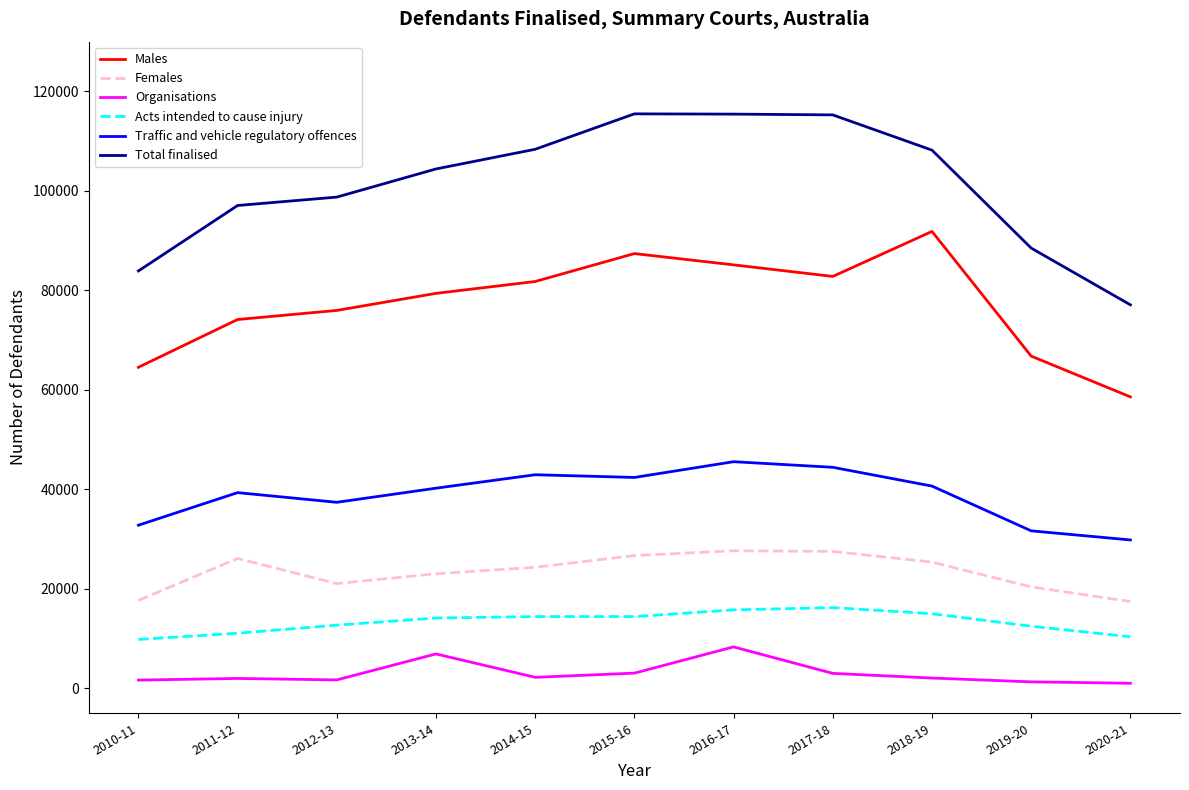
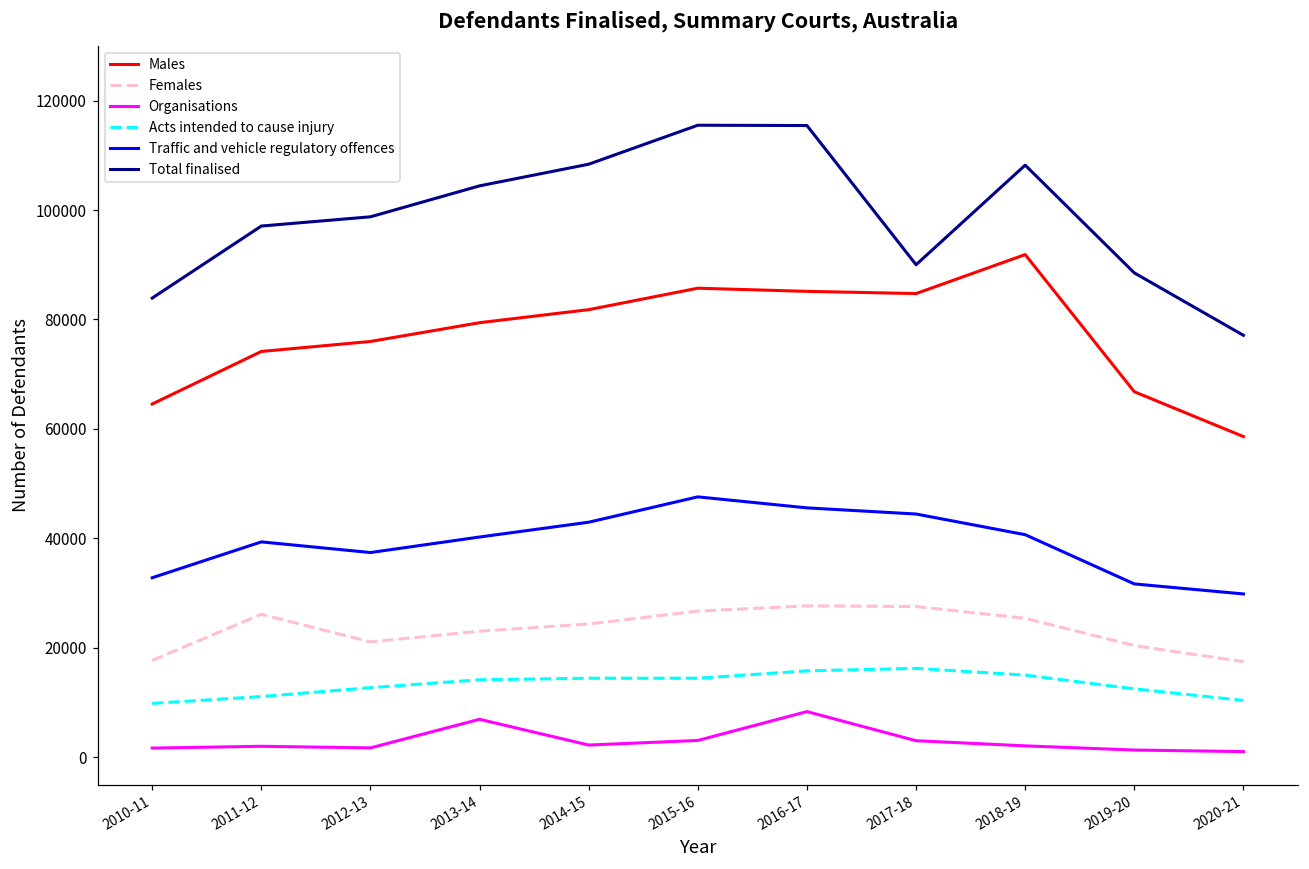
  {
    "Males": {
      "2010-11": 65000,
      "2011-12": 74000,
      "2012-13": 76000,
      "2013-14": 79000,
      "2014-15": 82000,
-     "2015-16": 87000,
+     "2015-16": 86000,
      "2016-17": 85000,
-     "2017-18": 83000,
+     "2017-18": 85000,
      "2018-19": 92000,
      "2019-20": 67000,
      "2020-21": 59000
    },
    "Females": {
      "2010-11": 18000,
      "2011-12": 26000,
      "2012-13": 21000,
      "2013-14": 23000,
      "2014-15": 24000,
      "2015-16": 27000,
      "2016-17": 28000,
      "2017-18": 28000,
      "2018-19": 25000,
      "2019-20": 20000,
      "2020-21": 17000
    },
    "Organisations": {
      "2010-11": 2000,
      "2011-12": 2000,
      "2012-13": 2000,
      "2013-14": 7000,
      "2014-15": 2000,
      "2015-16": 3000,
      "2016-17": 8000,
      "2017-18": 3000,
      "2018-19": 2000,
      "2019-20": 1000,
      "2020-21": 1000
    },
    "Acts intended to cause injury": {
      "2010-11": 10000,
      "2011-12": 11000,
      "2012-13": 13000,
      "2013-14": 14000,
      "2014-15": 14000,
      "2015-16": 14000,
      "2016-17": 16000,
      "2017-18": 16000,
      "2018-19": 15000,
      "2019-20": 12000,
      "2020-21": 10000
    },
    "Traffic and vehicle regulatory offences": {
      "2010-11": 33000,
      "2011-12": 39000,
      "2012-13": 37000,
      "2013-14": 40000,
      "2014-15": 43000,
-     "2015-16": 42000,
+     "2015-16": 48000,
      "2016-17": 46000,
      "2017-18": 44000,
      "2018-19": 41000,
      "2019-20": 32000,
      "2020-21": 30000
    },
    "Total finalised": {
      "2010-11": 84000,
      "2011-12": 97000,
      "2012-13": 99000,
      "2013-14": 104000,
      "2014-15": 108000,
      "2015-16": 115000,
      "2016-17": 115000,
-     "2017-18": 115000,
+     "2017-18": 90000,
      "2018-19": 108000,
      "2019-20": 89000,
      "2020-21": 77000
    }
  }
